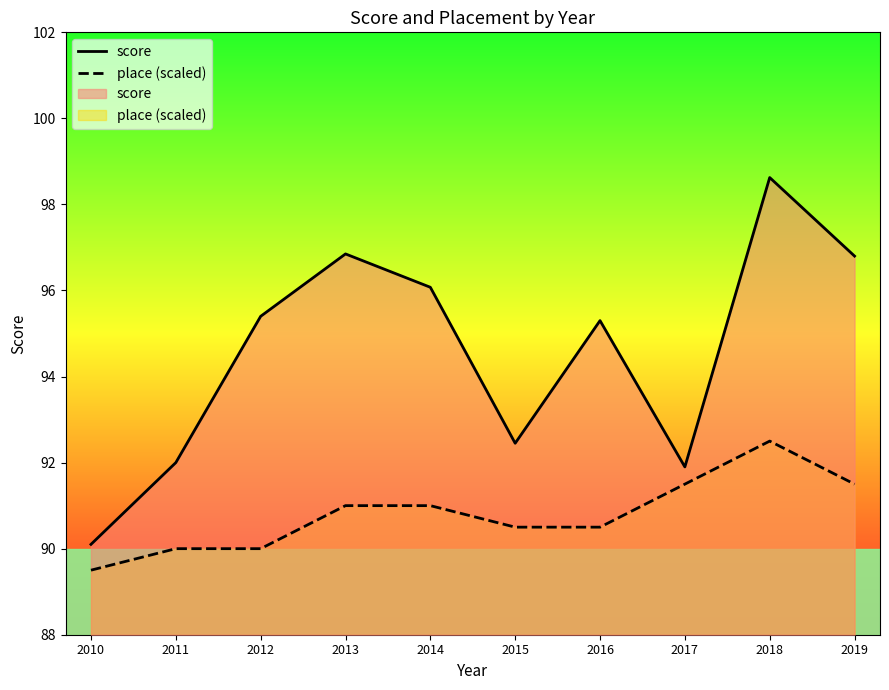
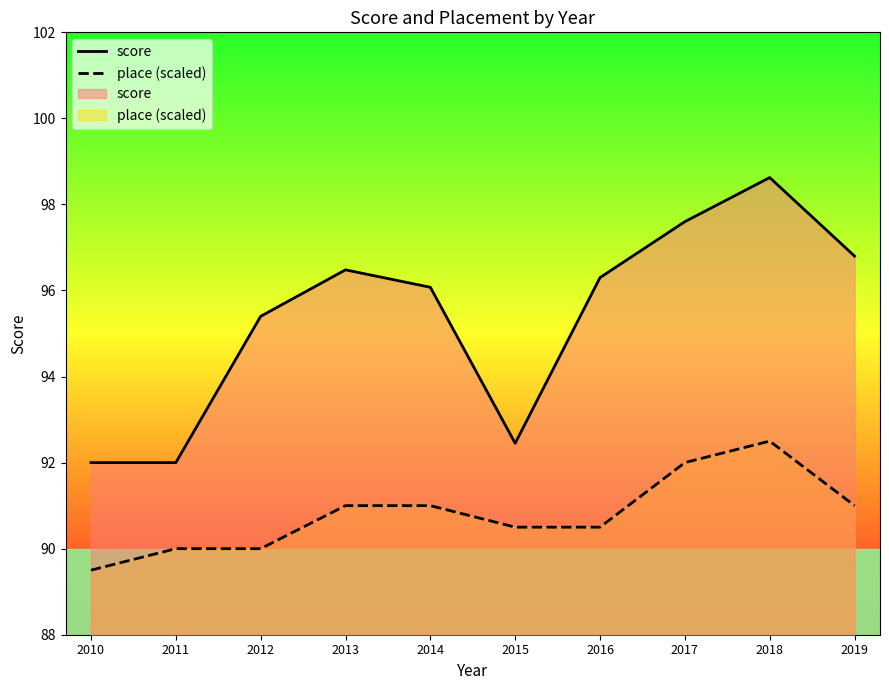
  {
    "score": {
-     "2010": 90.1,
+     "2010": 92.0,
      "2011": 92.0,
      "2012": 95.4,
-     "2013": 96.9,
+     "2013": 96.5,
      "2014": 96.1,
      "2015": 92.5,
-     "2016": 95.3,
-     "2017": 91.9,
+     "2016": 96.3,
+     "2017": 97.6,
      "2018": 98.6,
      "2019": 96.8
    },
    "place (scaled)": {
      "2013": 91.0,
      "2014": 91.0,
      "2015": 90.5,
      "2016": 90.5,
-     "2017": 91.5,
+     "2017": 92.0,
      "2018": 92.5,
-     "2019": 91.5
+     "2019": 91.0
    }
  }
